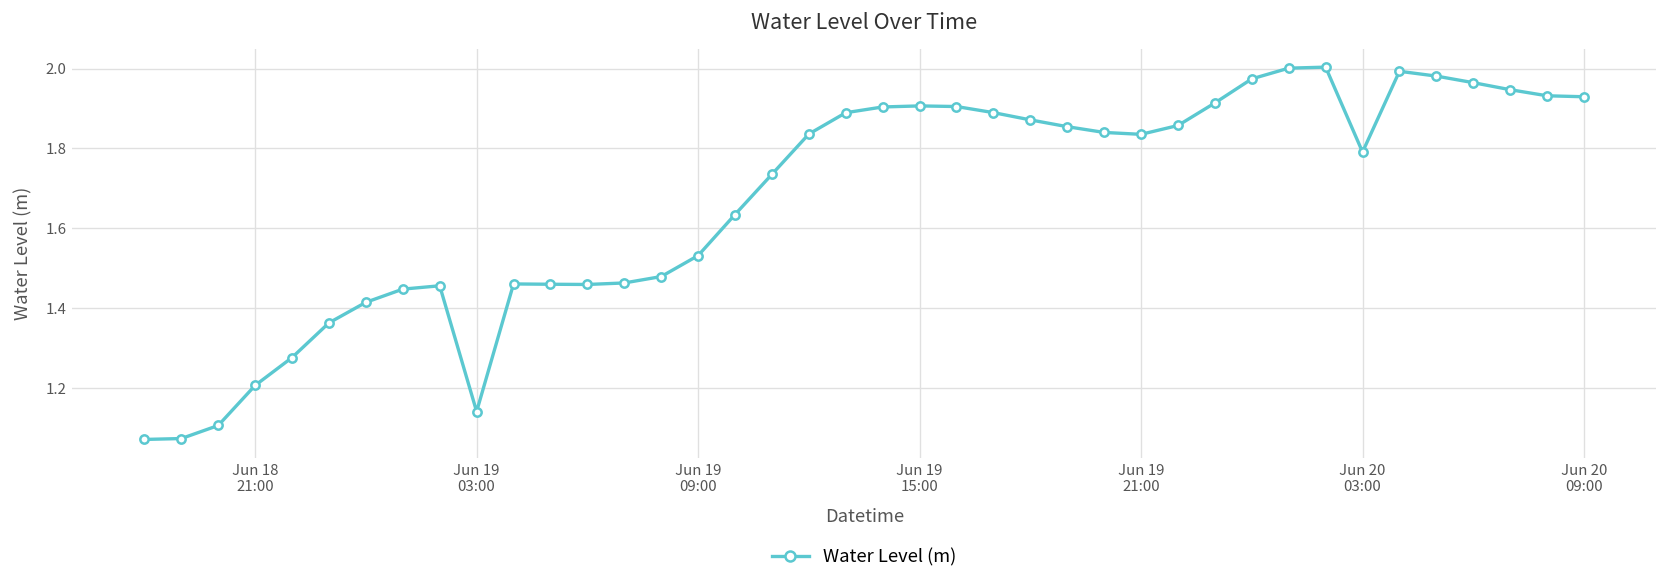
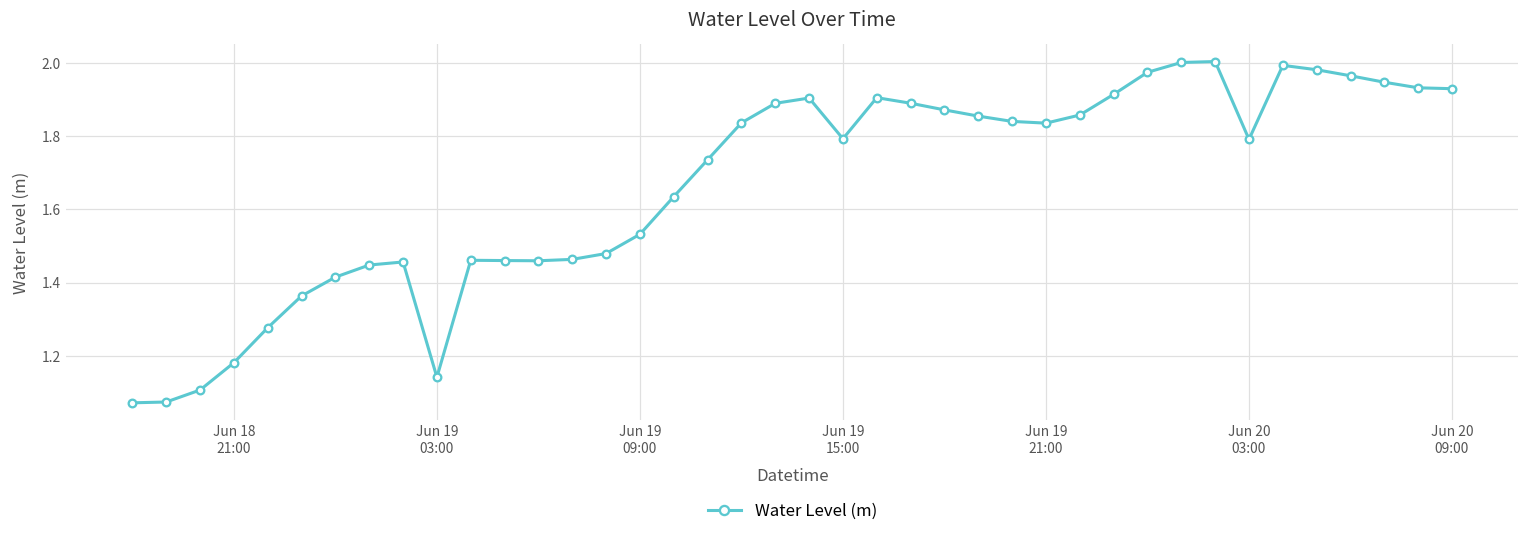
  {
-   "Jun 18 21:00": 1.21,
+   "Jun 18 21:00": 1.18,
    "Jun 19 03:00": 1.14,
    "Jun 19 09:00": 1.53,
-   "Jun 19 15:00": 1.91,
+   "Jun 19 15:00": 1.79,
    "Jun 19 21:00": 1.84,
    "Jun 20 03:00": 1.79,
    "Jun 20 09:00": 1.93
  }
